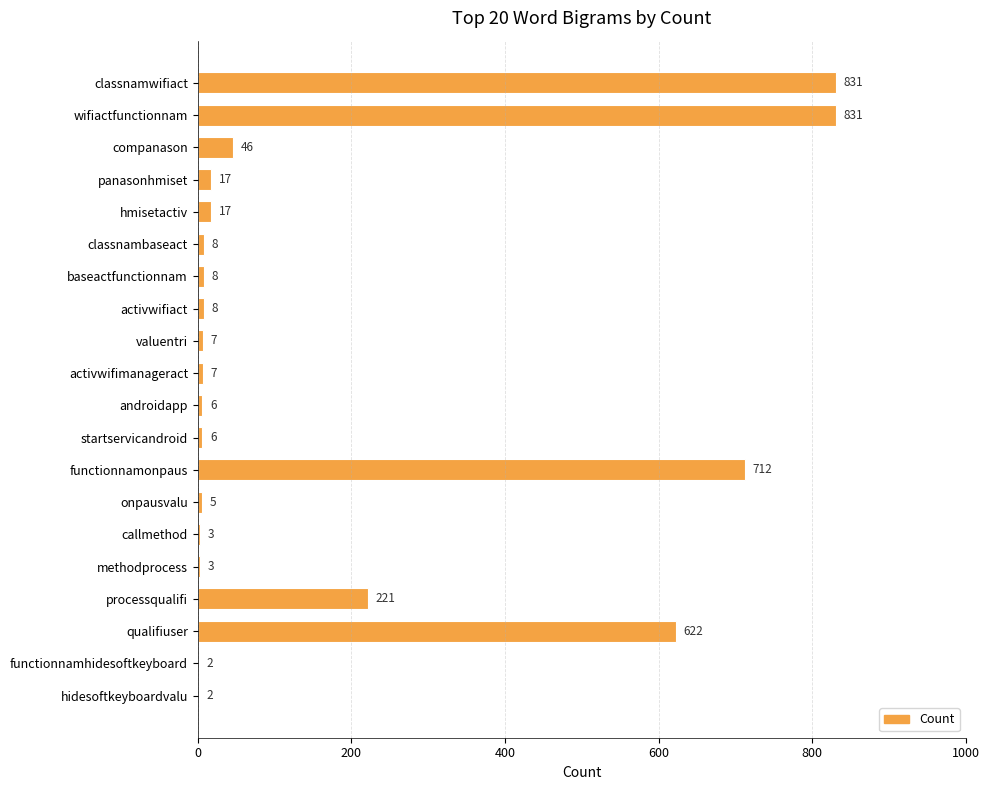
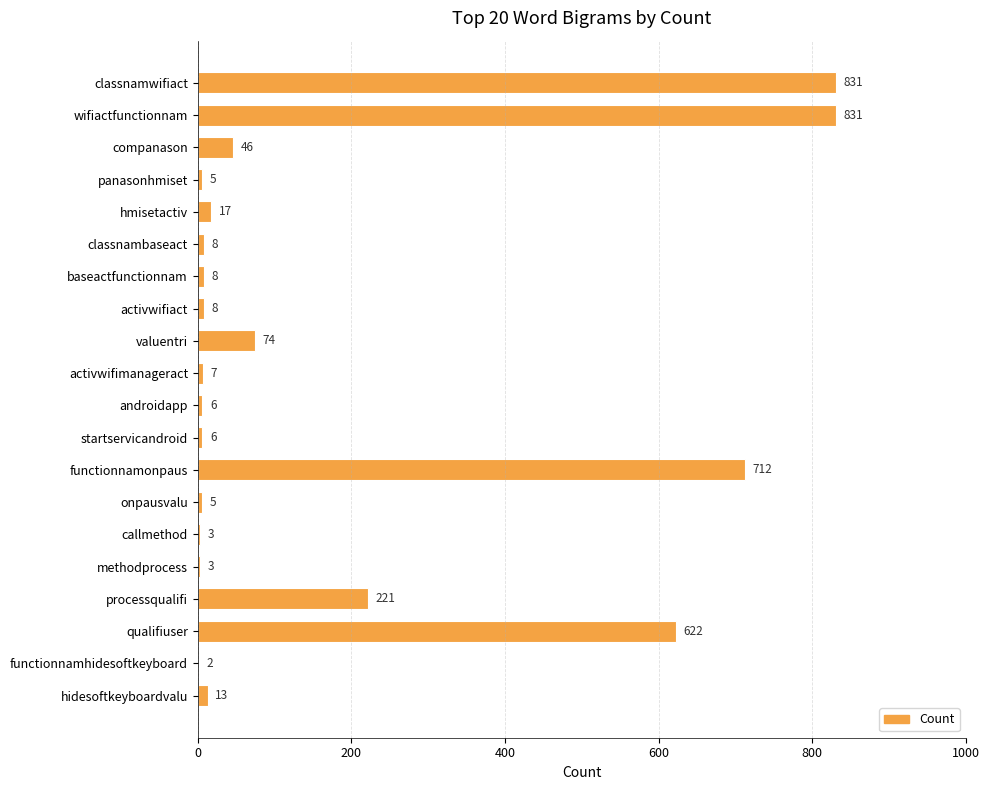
  {
    "classnamwifiact": 831,
    "wifiactfunctionnam": 831,
    "companason": 46,
-   "panasonhmiset": 17,
+   "panasonhmiset": 5,
    "hmisetactiv": 17,
    "classnambaseact": 8,
    "baseactfunctionnam": 8,
    "activwifiact": 8,
-   "valuentri": 7,
+   "valuentri": 74,
    "activwifimanageract": 7,
    "androidapp": 6,
    "startservicandroid": 6,
    "functionnamonpaus": 712,
    "onpausvalu": 5,
    "callmethod": 3,
    "methodprocess": 3,
    "processqualifi": 221,
    "qualifiuser": 622,
    "functionnamhidesoftkeyboard": 2,
-   "hidesoftkeyboardvalu": 2
+   "hidesoftkeyboardvalu": 13
  }
